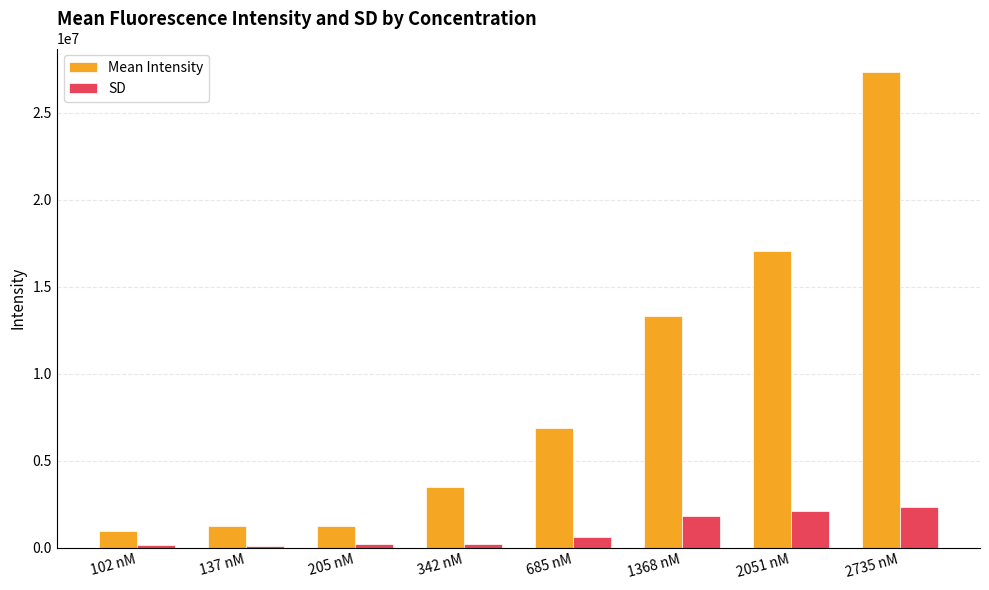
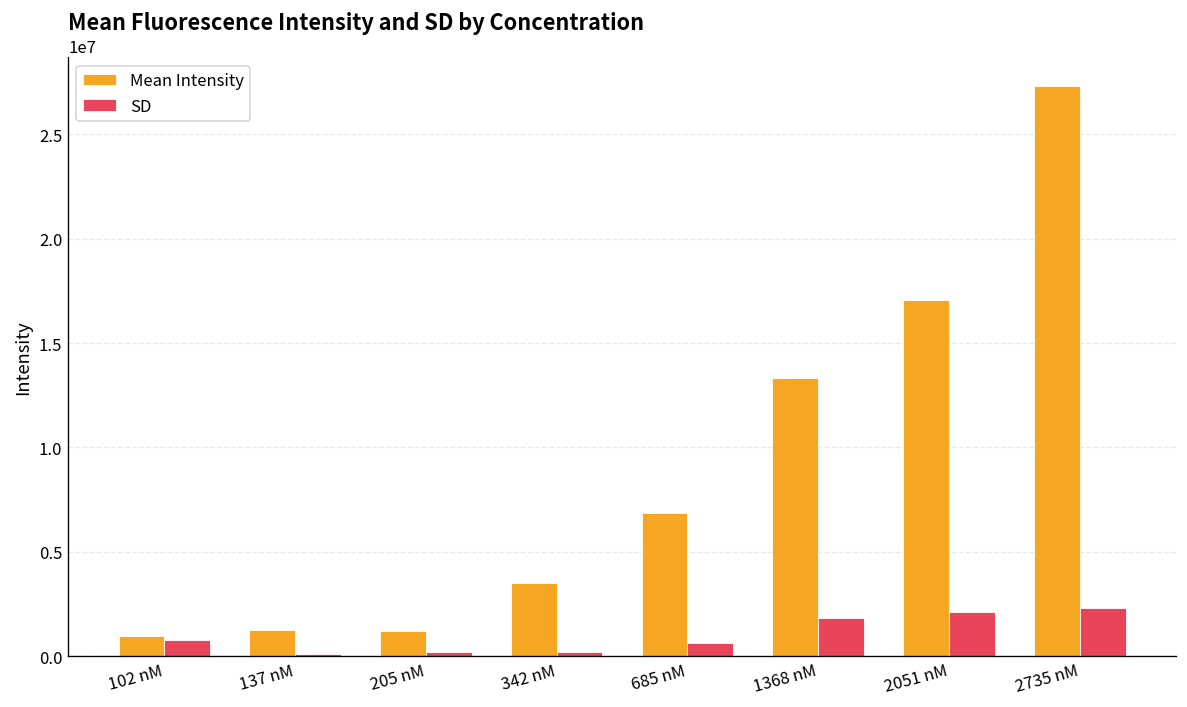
  {
    "Mean Intensity": {
      "102 nM": 1000000,
      "137 nM": 1300000,
      "205 nM": 1200000,
      "342 nM": 3500000,
      "685 nM": 6900000,
      "1368 nM": 13300000,
      "2051 nM": 17000000,
      "2735 nM": 27300000
    },
    "SD": {
-     "102 nM": 100000,
+     "102 nM": 800000,
      "205 nM": 200000,
      "342 nM": 200000,
      "685 nM": 600000,
      "1368 nM": 1800000,
      "2051 nM": 2100000,
      "2735 nM": 2300000
    }
  }
